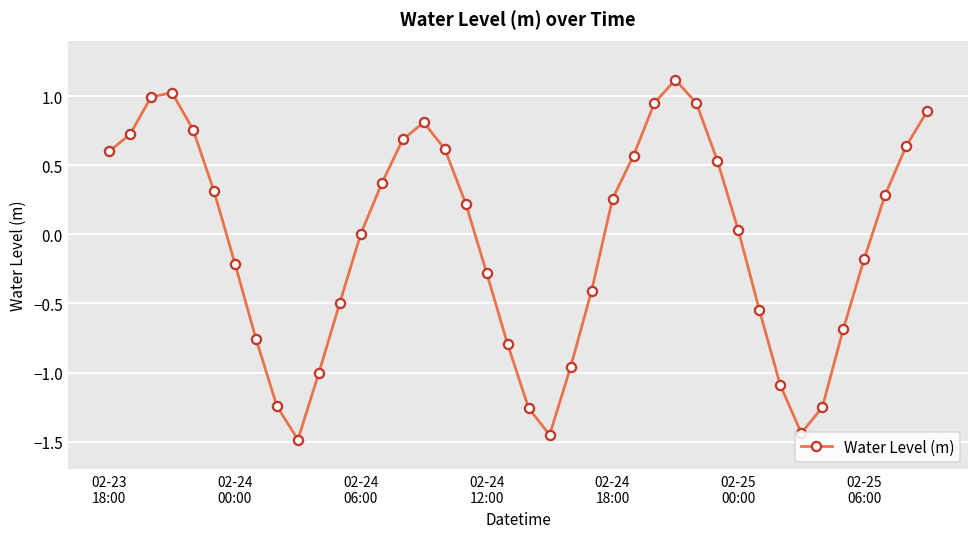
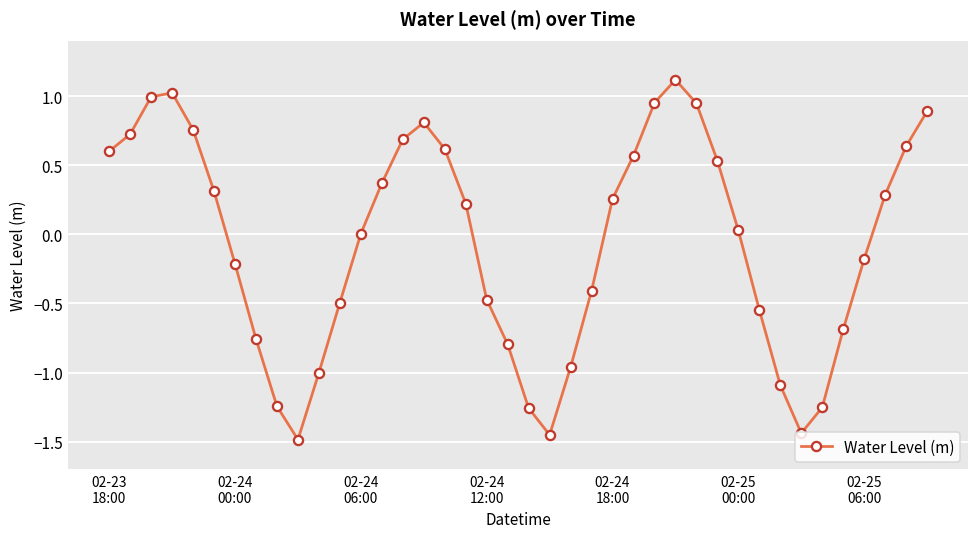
  {
    "02-23 18:00": 0.60,
    "02-24 00:00": -0.21,
    "02-24 06:00": 0.00,
-   "02-24 12:00": -0.28,
+   "02-24 12:00": -0.47,
    "02-24 18:00": 0.26,
    "02-25 00:00": 0.03,
    "02-25 06:00": -0.18
  }
